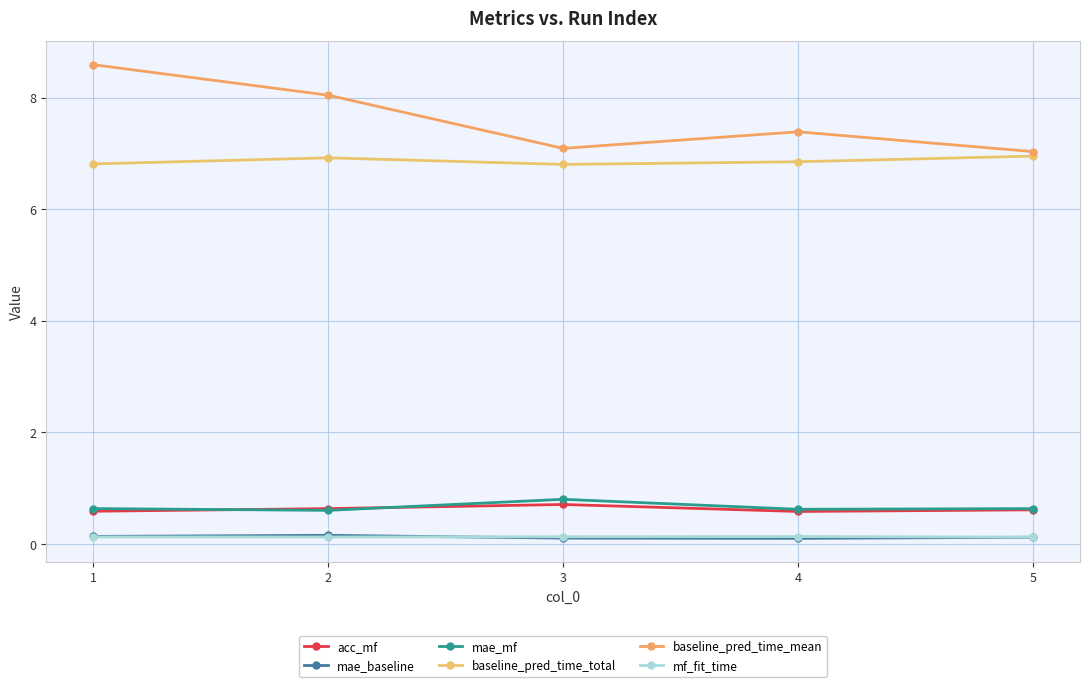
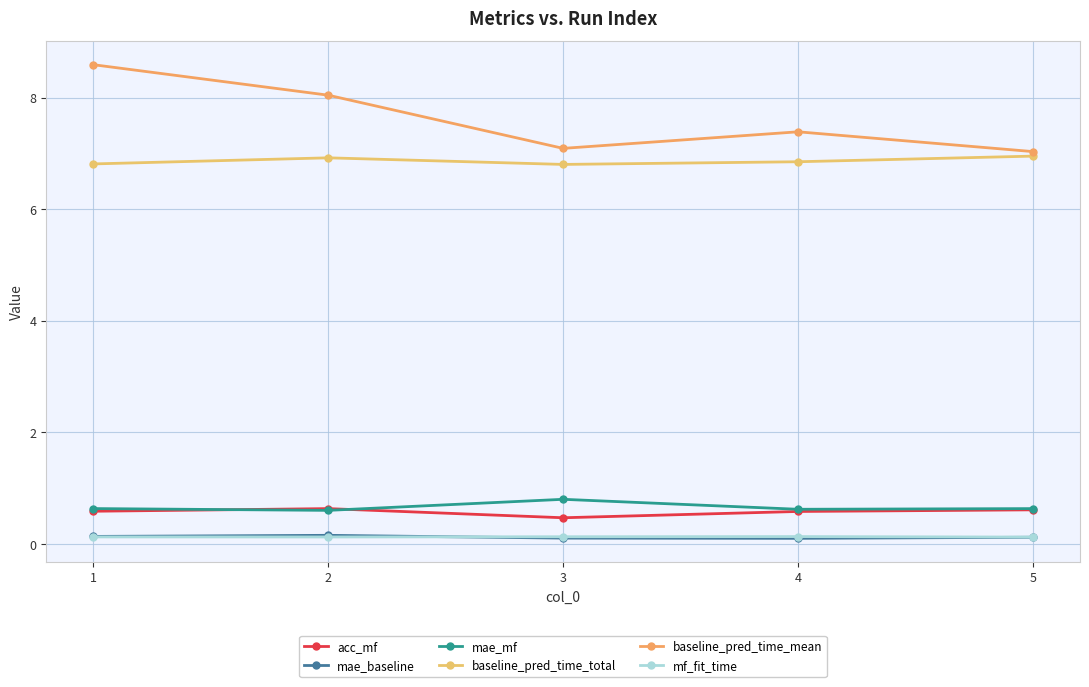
  {
    "acc_mf": {
      "1": 0.6,
-     "3": 0.7
+     "3": 0.5
    }
  }
